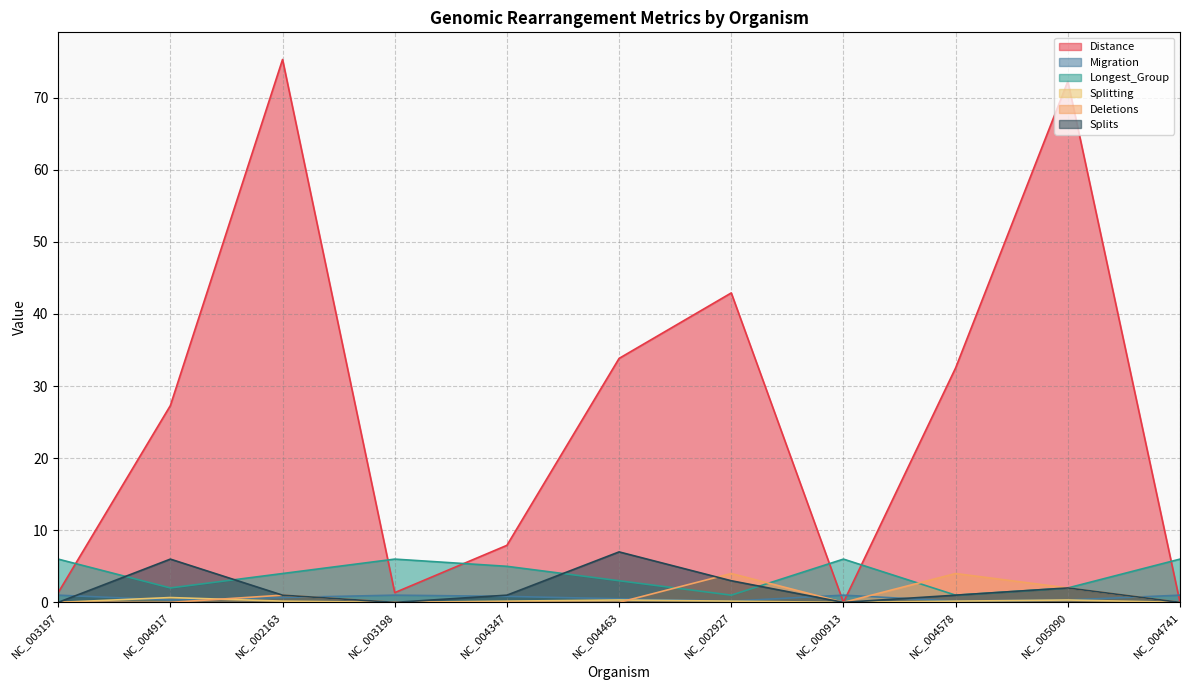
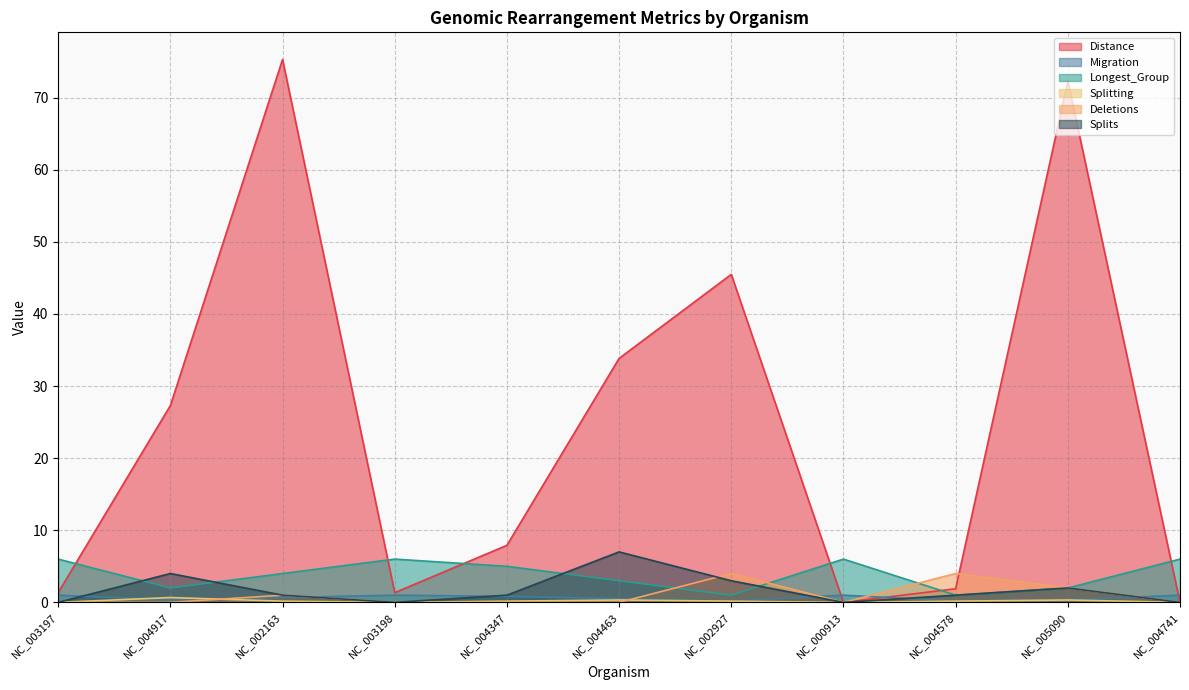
  {
    "Distance": {
      "NC_003197": 1,
      "NC_004917": 27,
      "NC_002163": 75,
      "NC_003198": 1,
      "NC_004347": 8,
      "NC_004463": 34,
-     "NC_002927": 43,
-     "NC_004578": 33
+     "NC_002927": 45,
+     "NC_004578": 2
    },
    "Splits": {
-     "NC_004917": 6,
+     "NC_004917": 4,
      "NC_004463": 7,
      "NC_002927": 3
    }
  }
